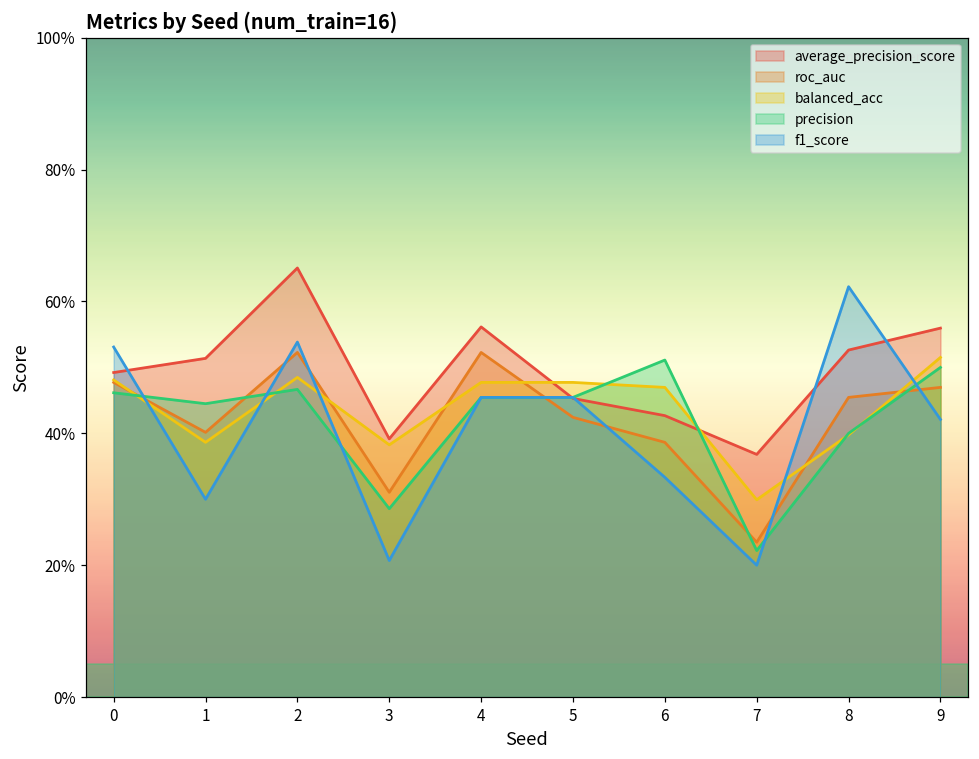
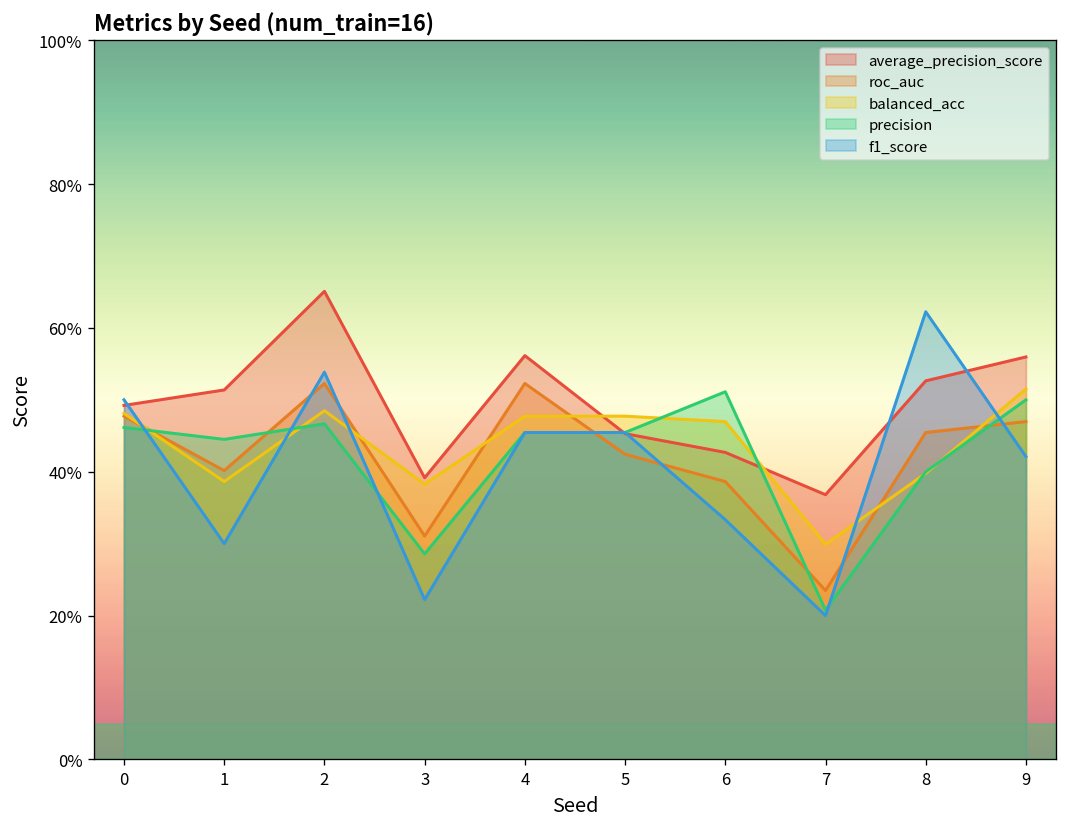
  {
    "precision": {
      "0": "46%",
      "1": "44%",
      "2": "47%",
      "3": "29%",
      "6": "51%",
-     "7": "22%",
+     "7": "21%",
      "9": "50%"
    },
    "f1_score": {
-     "0": "53%",
+     "0": "50%",
      "1": "30%",
      "2": "54%",
-     "3": "21%",
+     "3": "22%",
      "6": "33%",
      "7": "20%",
      "8": "62%",
      "9": "42%"
    }
  }
